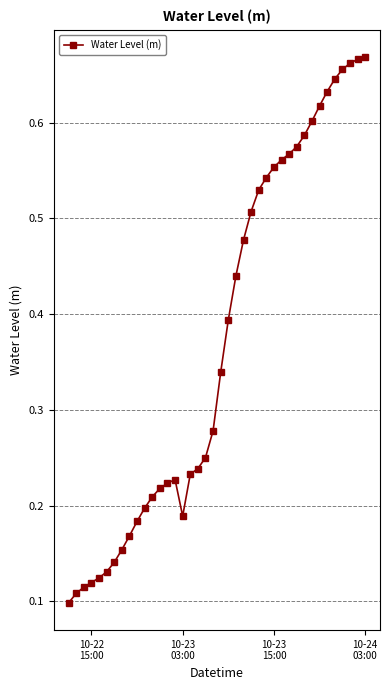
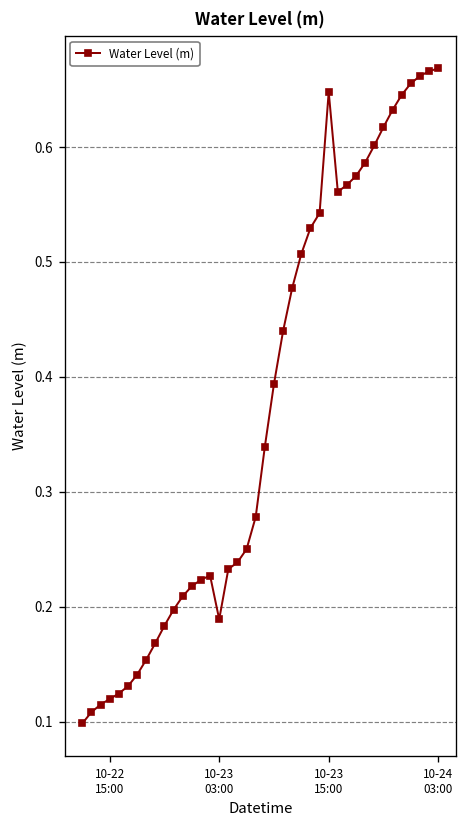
  {
    "10-22 15:00": 0.12,
    "10-23 03:00": 0.19,
-   "10-23 15:00": 0.55,
+   "10-23 15:00": 0.65,
    "10-24 03:00": 0.67
  }
